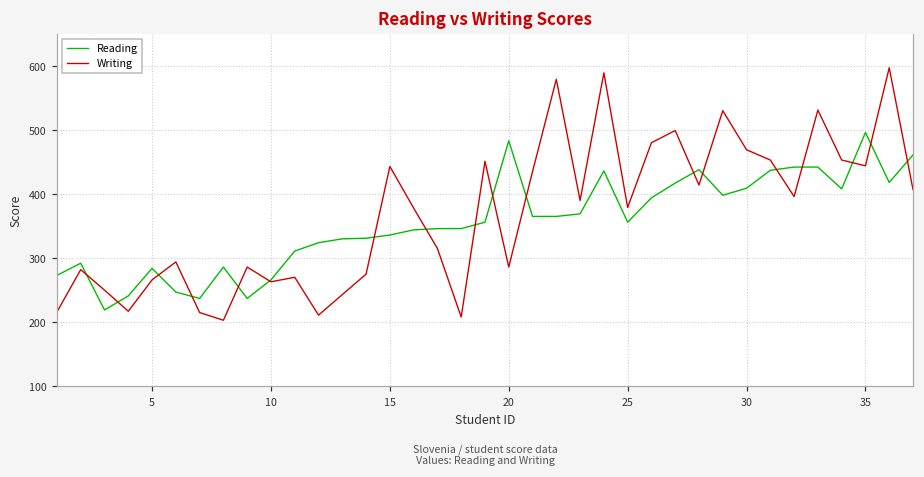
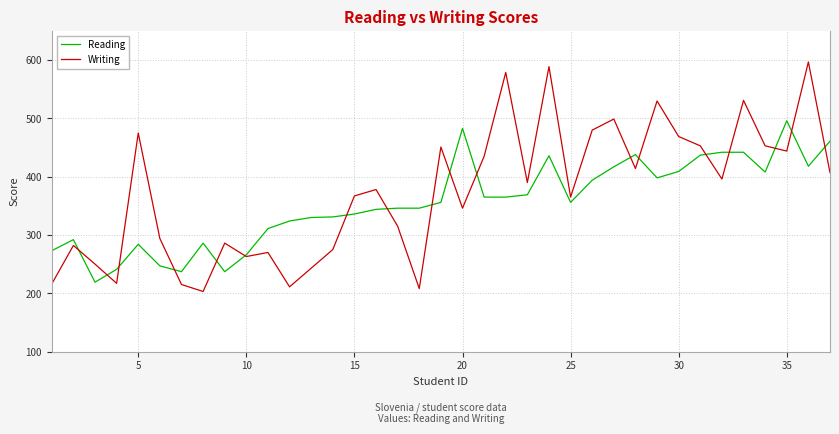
  {
    "Reading": {
      "5": 280,
      "15": 340,
      "20": 480,
      "25": 360,
      "30": 410,
      "35": 500
    },
    "Writing": {
-     "5": 270,
-     "15": 440,
-     "20": 290,
-     "25": 380,
+     "5": 480,
+     "15": 370,
+     "20": 350,
+     "25": 370,
      "30": 470,
      "35": 440
    }
  }
